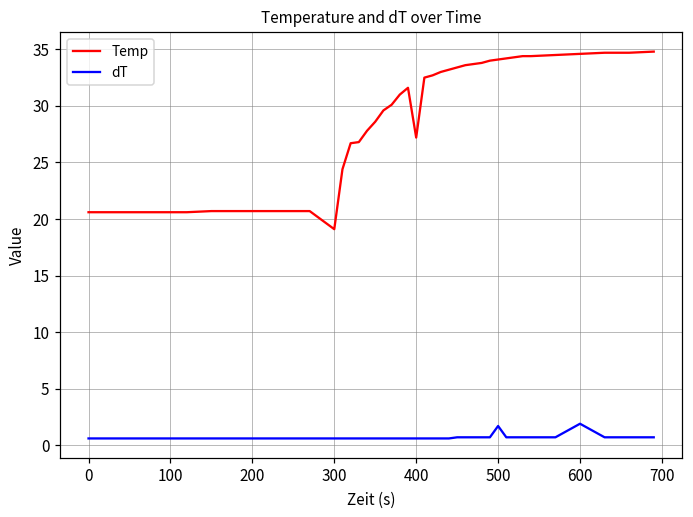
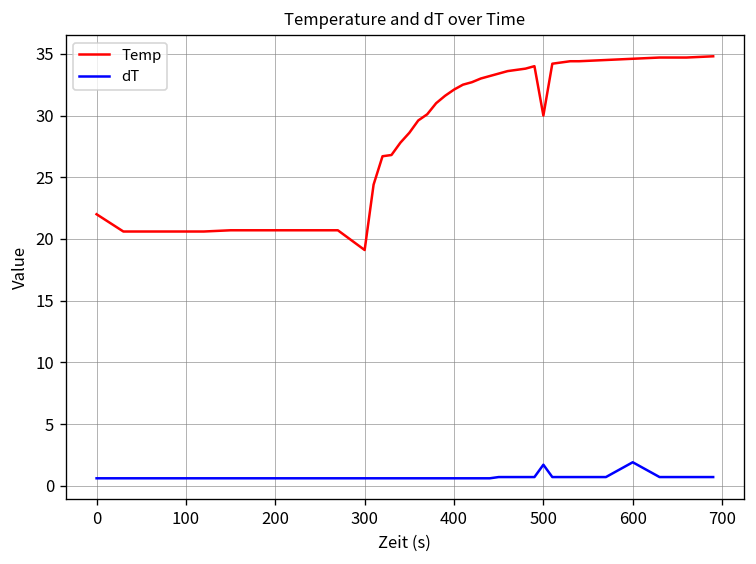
  {
    "Temp": {
-     "0": 20.6,
+     "0": 22.0,
      "300": 19.1,
-     "400": 27.2,
-     "500": 34.1,
+     "400": 32.1,
+     "500": 30.0,
      "600": 34.6
    },
    "dT": {
      "0": 0.6,
      "300": 0.6,
      "400": 0.6,
      "500": 1.7,
      "600": 1.9
    }
  }
